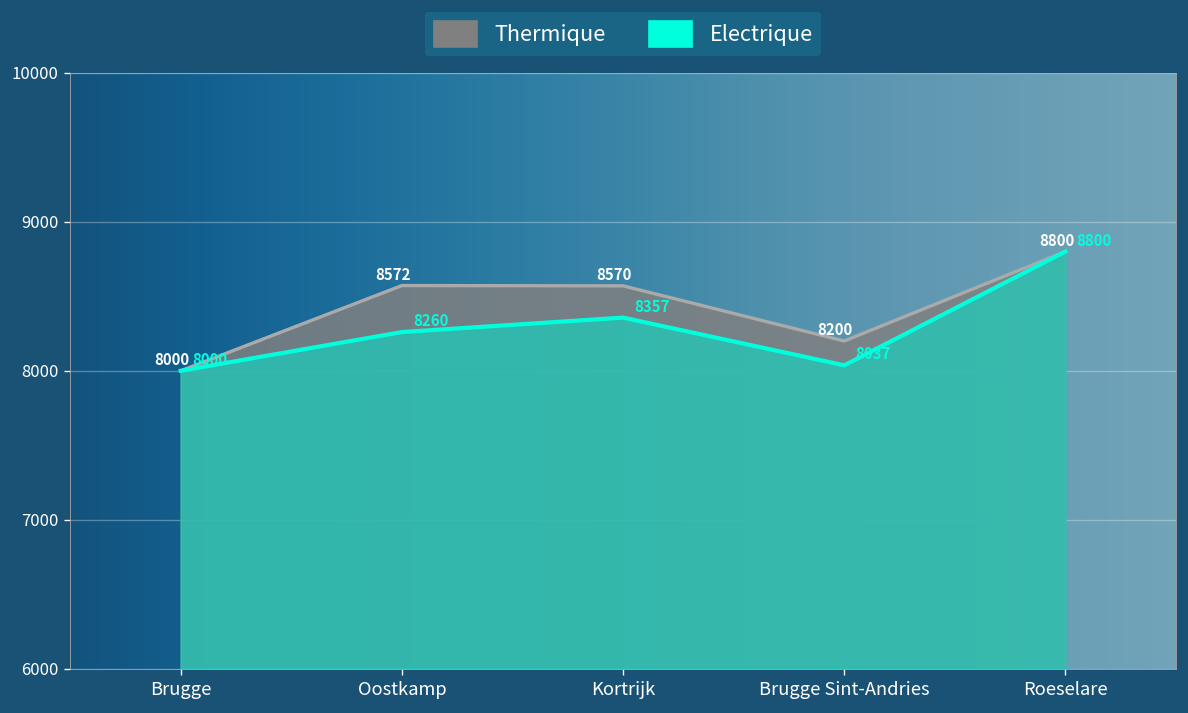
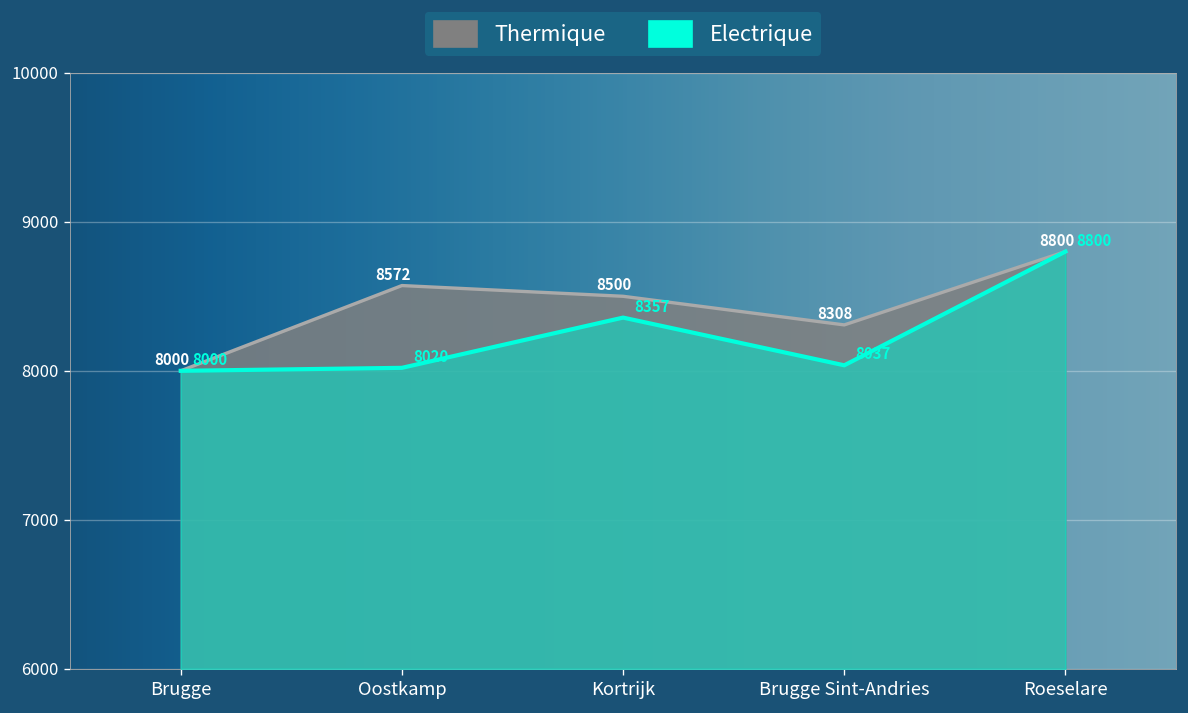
  {
    "Thermique": {
      "Oostkamp": 8572,
-     "Kortrijk": 8570,
-     "Brugge Sint-Andries": 8200
+     "Kortrijk": 8500,
+     "Brugge Sint-Andries": 8308
    },
    "Electrique": {
-     "Oostkamp": 8260,
+     "Oostkamp": 8020,
      "Kortrijk": 8357,
      "Brugge Sint-Andries": 8037
    }
  }
